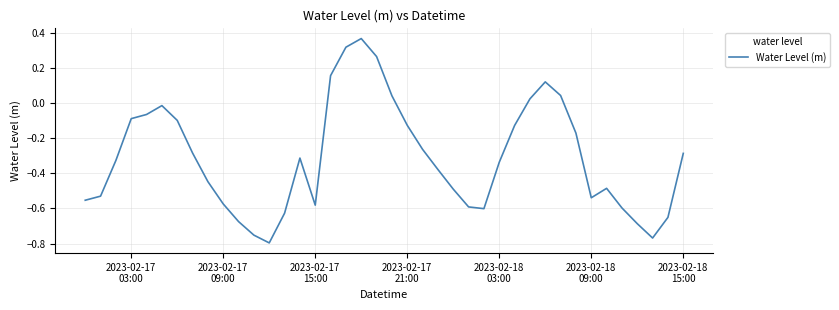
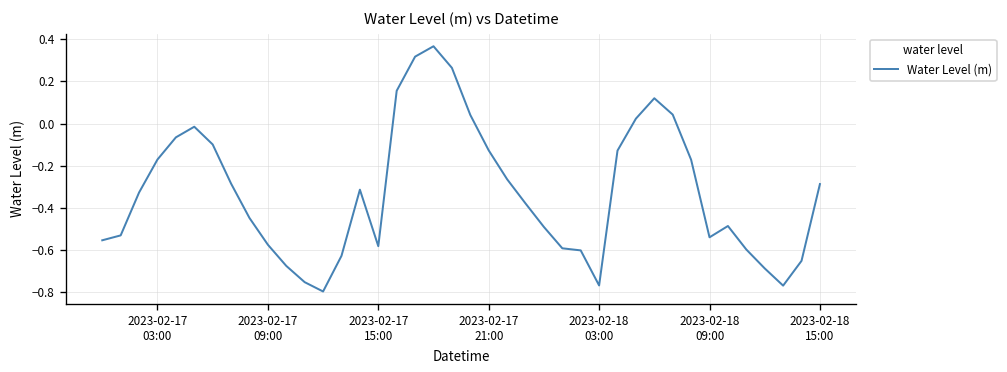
  {
-   "2023-02-17 03:00": -0.09,
+   "2023-02-17 03:00": -0.17,
    "2023-02-17 09:00": -0.57,
    "2023-02-17 15:00": -0.58,
    "2023-02-17 21:00": -0.13,
-   "2023-02-18 03:00": -0.34,
+   "2023-02-18 03:00": -0.77,
    "2023-02-18 09:00": -0.54,
    "2023-02-18 15:00": -0.29
  }
